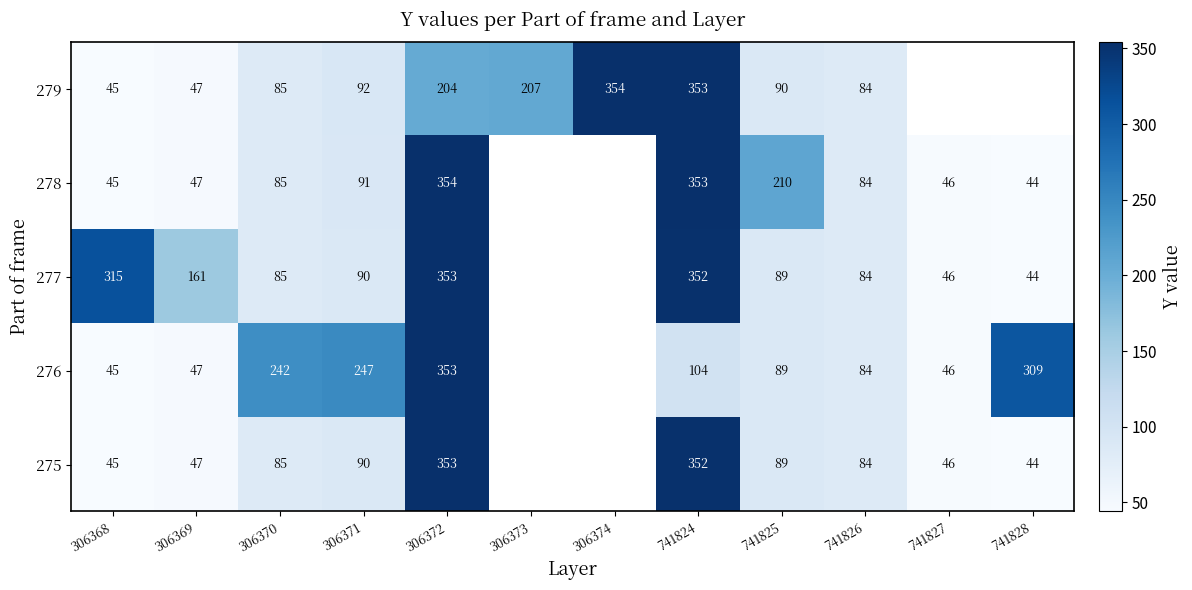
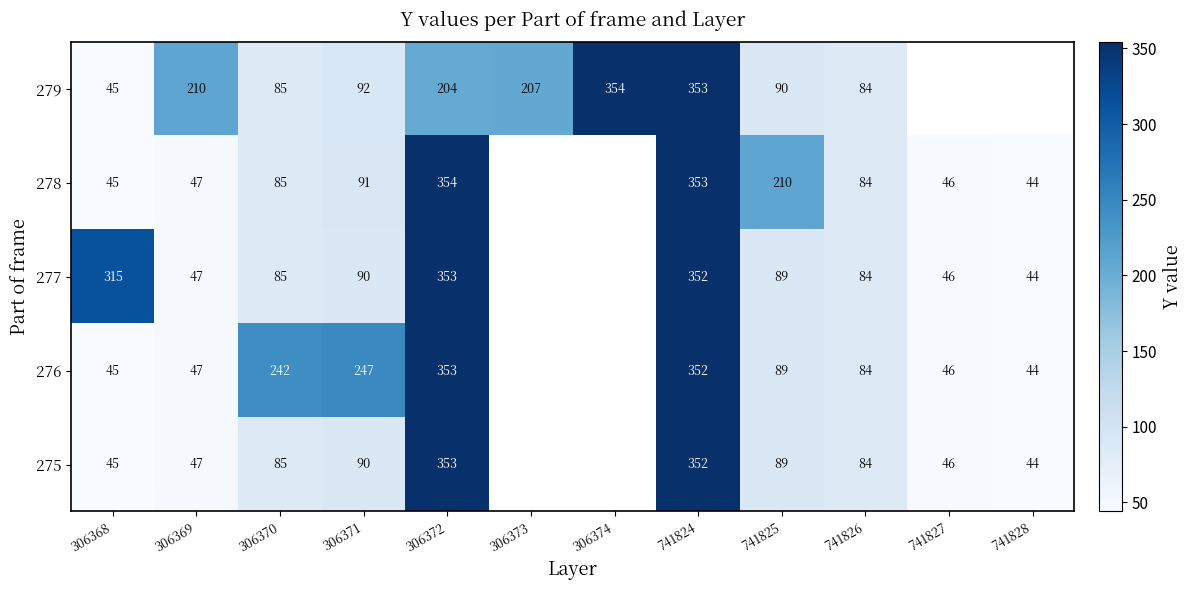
  {
    "279": {
      "306368": 45,
-     "306369": 47,
+     "306369": 210,
      "306370": 85,
      "306371": 92,
      "306372": 204,
      "306373": 207,
      "306374": 354,
      "741824": 353,
      "741825": 90,
      "741826": 84
    },
    "278": {
      "306368": 45,
      "306369": 47,
      "306370": 85,
      "306371": 91,
      "306372": 354,
      "741824": 353,
      "741825": 210,
      "741826": 84,
      "741827": 46,
      "741828": 44
    },
    "277": {
      "306368": 315,
-     "306369": 161,
+     "306369": 47,
      "306370": 85,
      "306371": 90,
      "306372": 353,
      "741824": 352,
      "741825": 89,
      "741826": 84,
      "741827": 46,
      "741828": 44
    },
    "276": {
      "306368": 45,
      "306369": 47,
      "306370": 242,
      "306371": 247,
      "306372": 353,
-     "741824": 104,
+     "741824": 352,
      "741825": 89,
      "741826": 84,
      "741827": 46,
-     "741828": 309
+     "741828": 44
    },
    "275": {
      "306368": 45,
      "306369": 47,
      "306370": 85,
      "306371": 90,
      "306372": 353,
      "741824": 352,
      "741825": 89,
      "741826": 84,
      "741827": 46,
      "741828": 44
    }
  }
